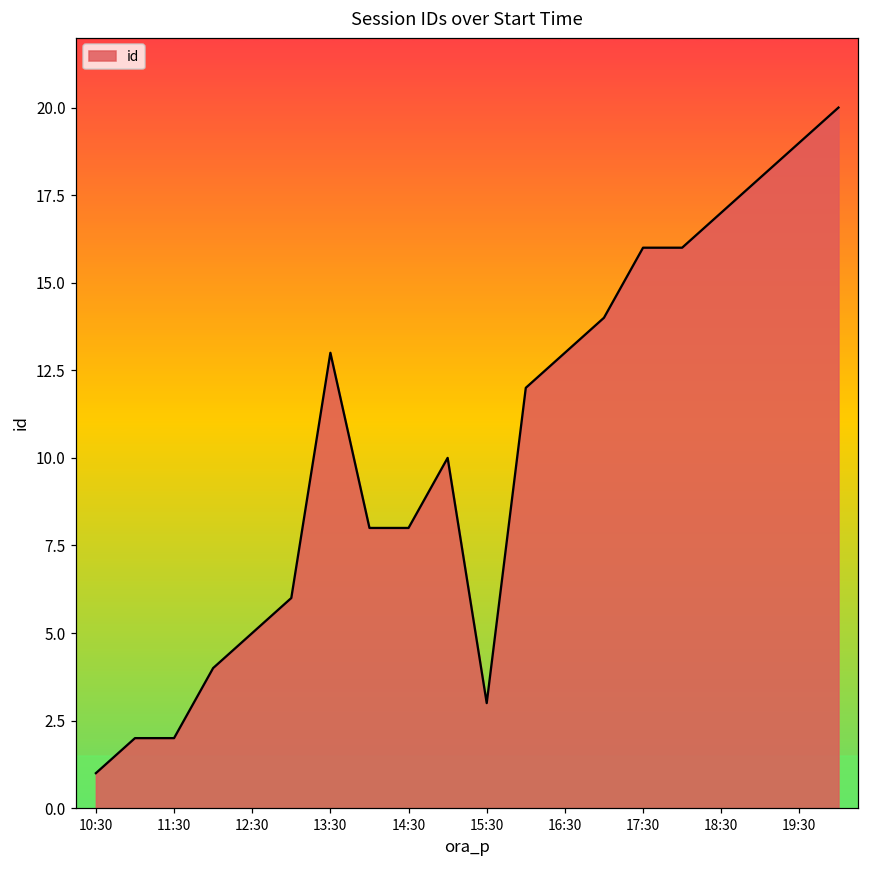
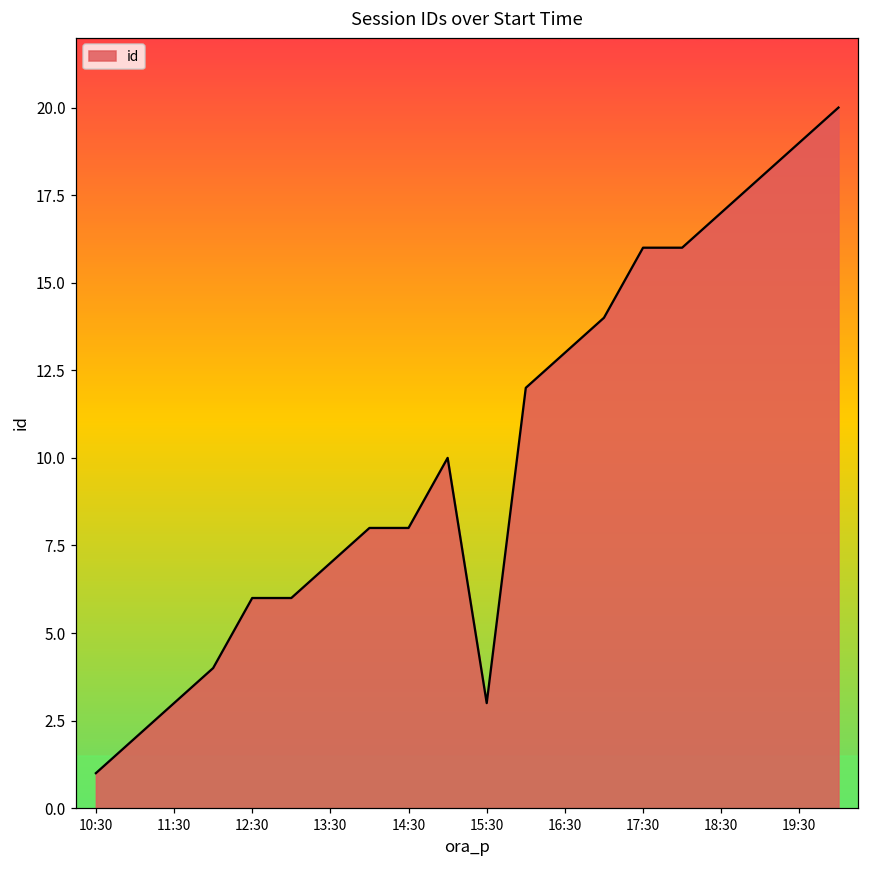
  {
-   "11:30": 2,
-   "12:30": 5,
-   "13:30": 13,
+   "11:30": 3,
+   "12:30": 6,
+   "13:30": 7,
    "14:30": 8,
    "15:30": 3,
    "16:30": 13,
    "17:30": 16,
    "18:30": 17,
    "19:30": 19
  }
